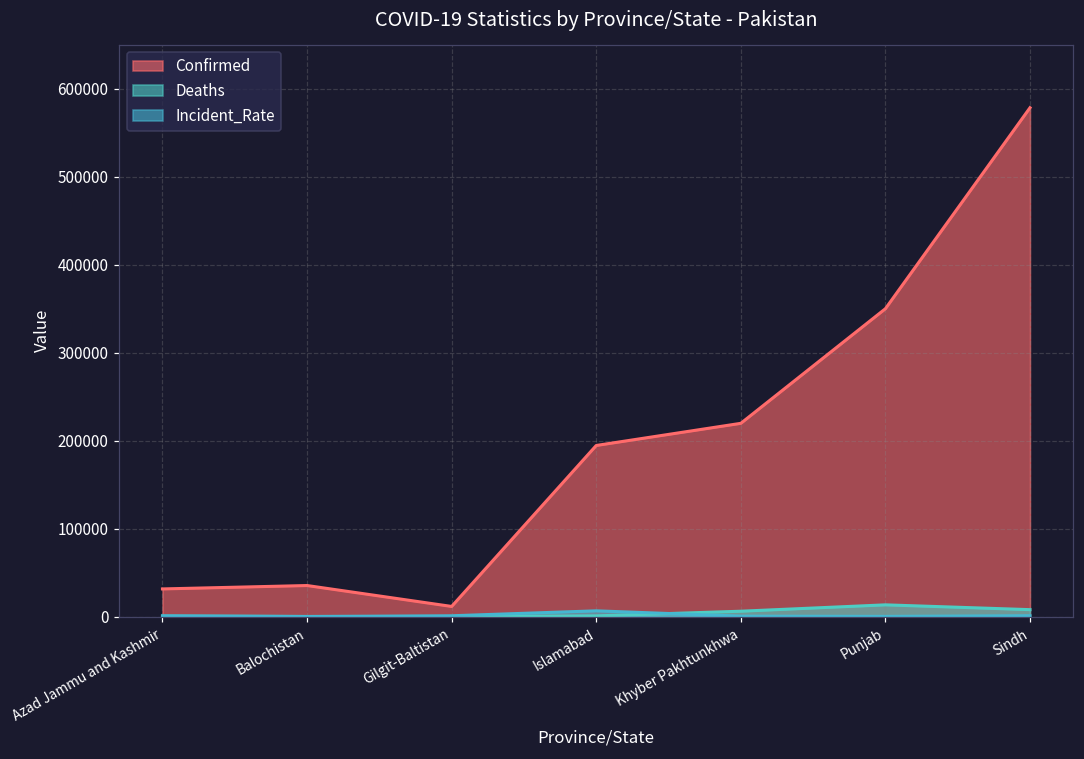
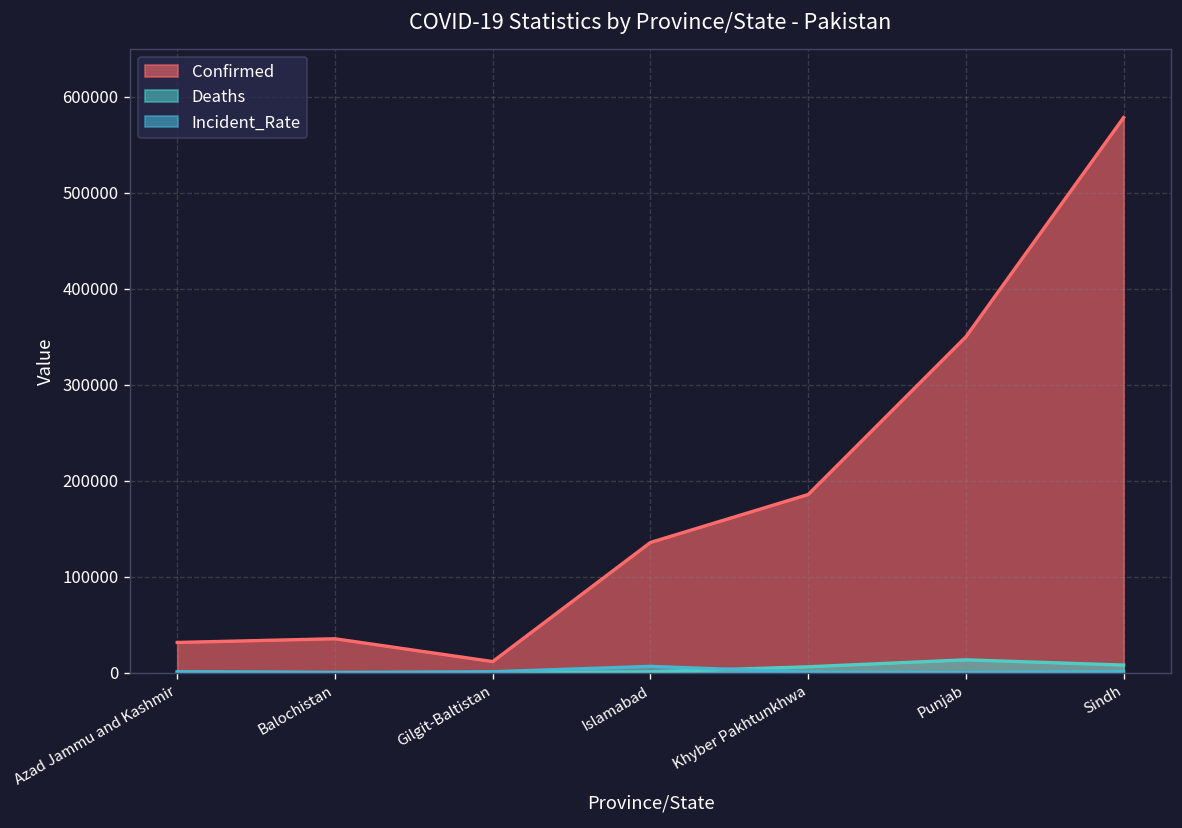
  {
    "Confirmed": {
      "Azad Jammu and Kashmir": 30000,
      "Balochistan": 40000,
      "Gilgit-Baltistan": 10000,
-     "Islamabad": 190000,
-     "Khyber Pakhtunkhwa": 220000,
+     "Islamabad": 140000,
+     "Khyber Pakhtunkhwa": 190000,
      "Punjab": 350000,
      "Sindh": 580000
    }
  }
